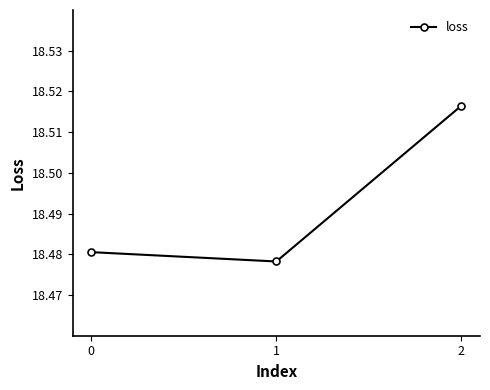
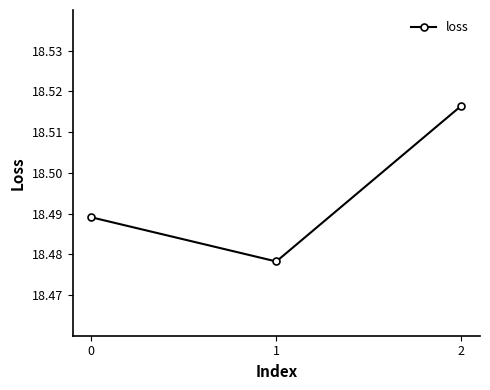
  {
-   "0": 18.481,
+   "0": 18.489,
    "1": 18.478,
    "2": 18.517
  }
